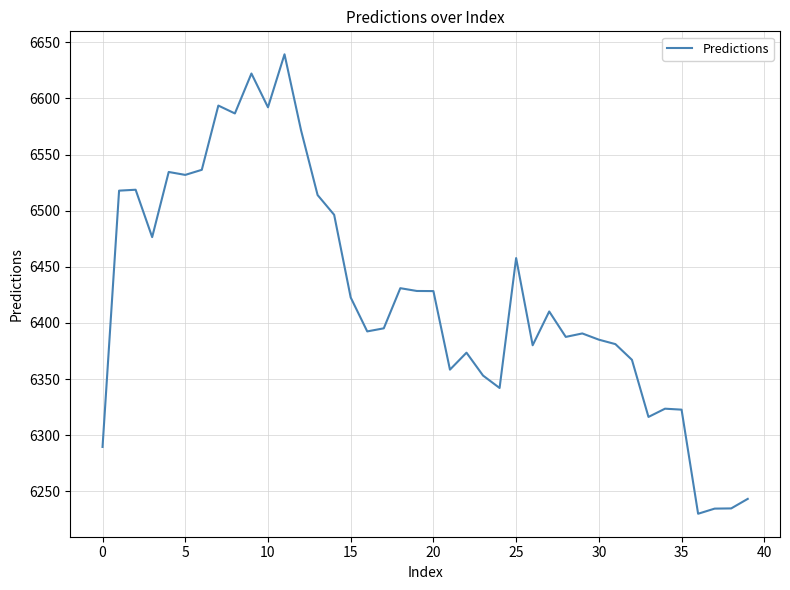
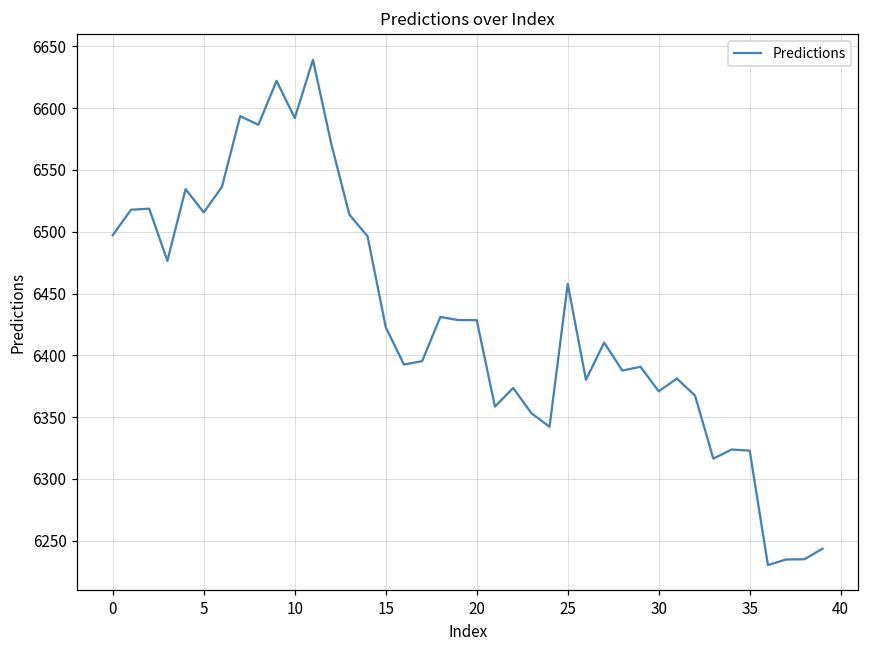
  {
-   "0": 6290,
-   "5": 6532,
+   "0": 6497,
+   "5": 6516,
    "10": 6592,
    "15": 6423,
    "20": 6428,
    "25": 6458,
-   "30": 6385,
+   "30": 6371,
    "35": 6323
  }
